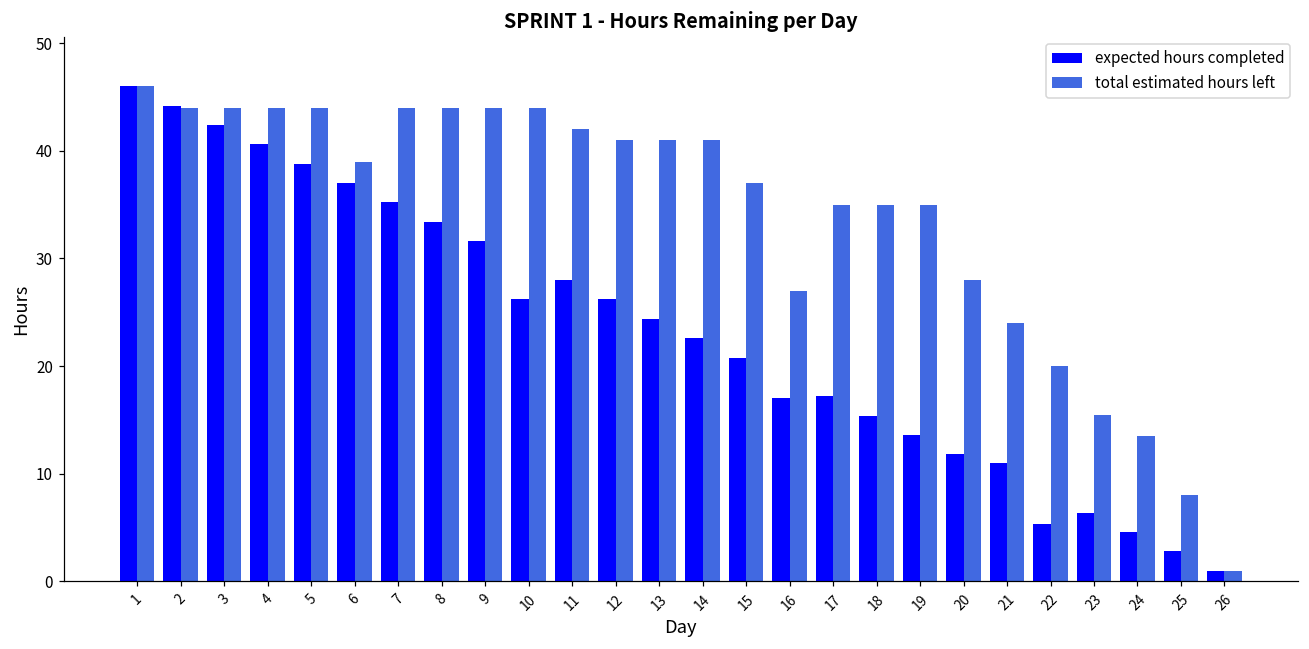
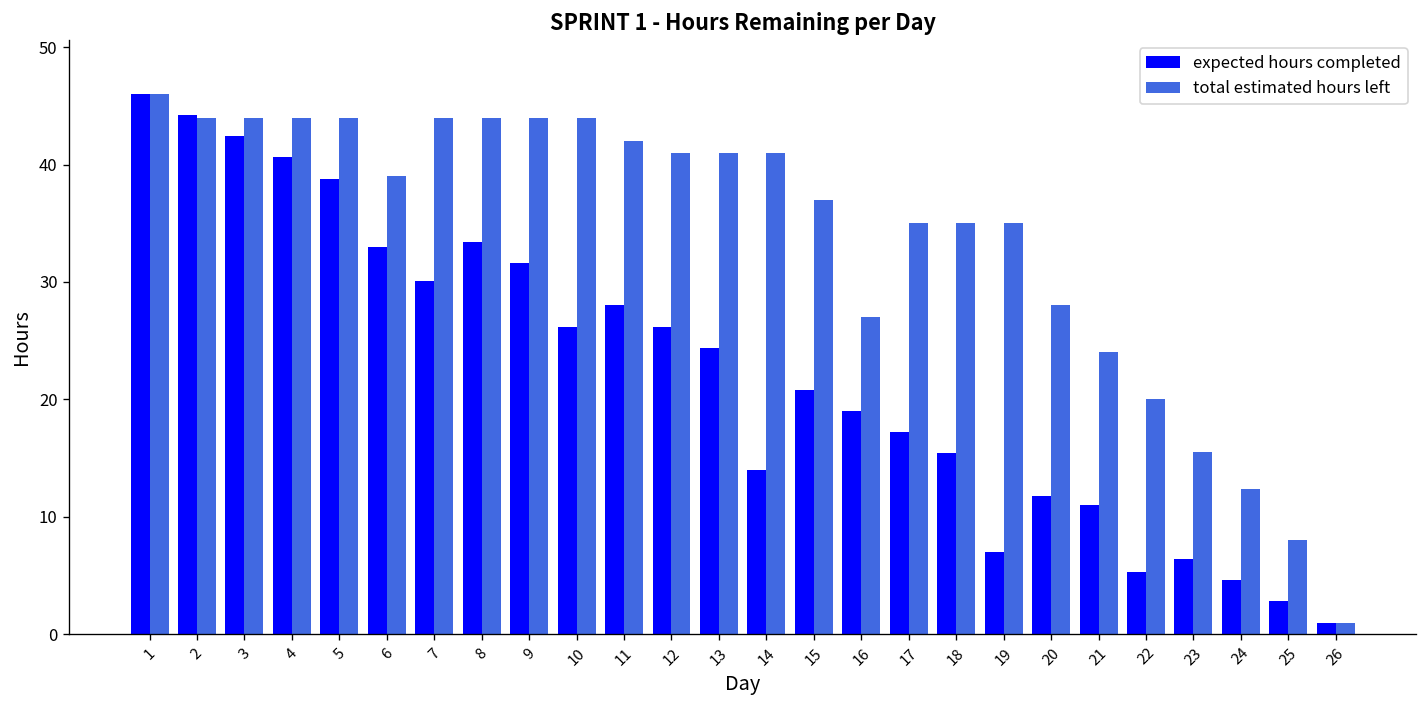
  {
    "expected hours completed": {
      "1": 46,
      "2": 44,
      "3": 42,
      "4": 41,
      "5": 39,
-     "6": 37,
-     "7": 35,
+     "6": 33,
+     "7": 30,
      "8": 33,
      "9": 32,
      "10": 26,
      "11": 28,
      "12": 26,
      "13": 24,
-     "14": 23,
+     "14": 14,
      "15": 21,
-     "16": 17,
+     "16": 19,
      "17": 17,
      "18": 15,
-     "19": 14,
+     "19": 7,
      "20": 12,
      "21": 11,
      "22": 5,
      "23": 6,
      "24": 5,
      "25": 3,
      "26": 1
    },
    "total estimated hours left": {
      "1": 46,
      "2": 44,
      "3": 44,
      "4": 44,
      "5": 44,
      "6": 39,
      "7": 44,
      "8": 44,
      "9": 44,
      "10": 44,
      "11": 42,
      "12": 41,
      "13": 41,
      "14": 41,
      "15": 37,
      "16": 27,
      "17": 35,
      "18": 35,
      "19": 35,
      "20": 28,
      "21": 24,
      "22": 20,
      "23": 16,
-     "24": 14,
+     "24": 12,
      "25": 8,
      "26": 1
    }
  }
